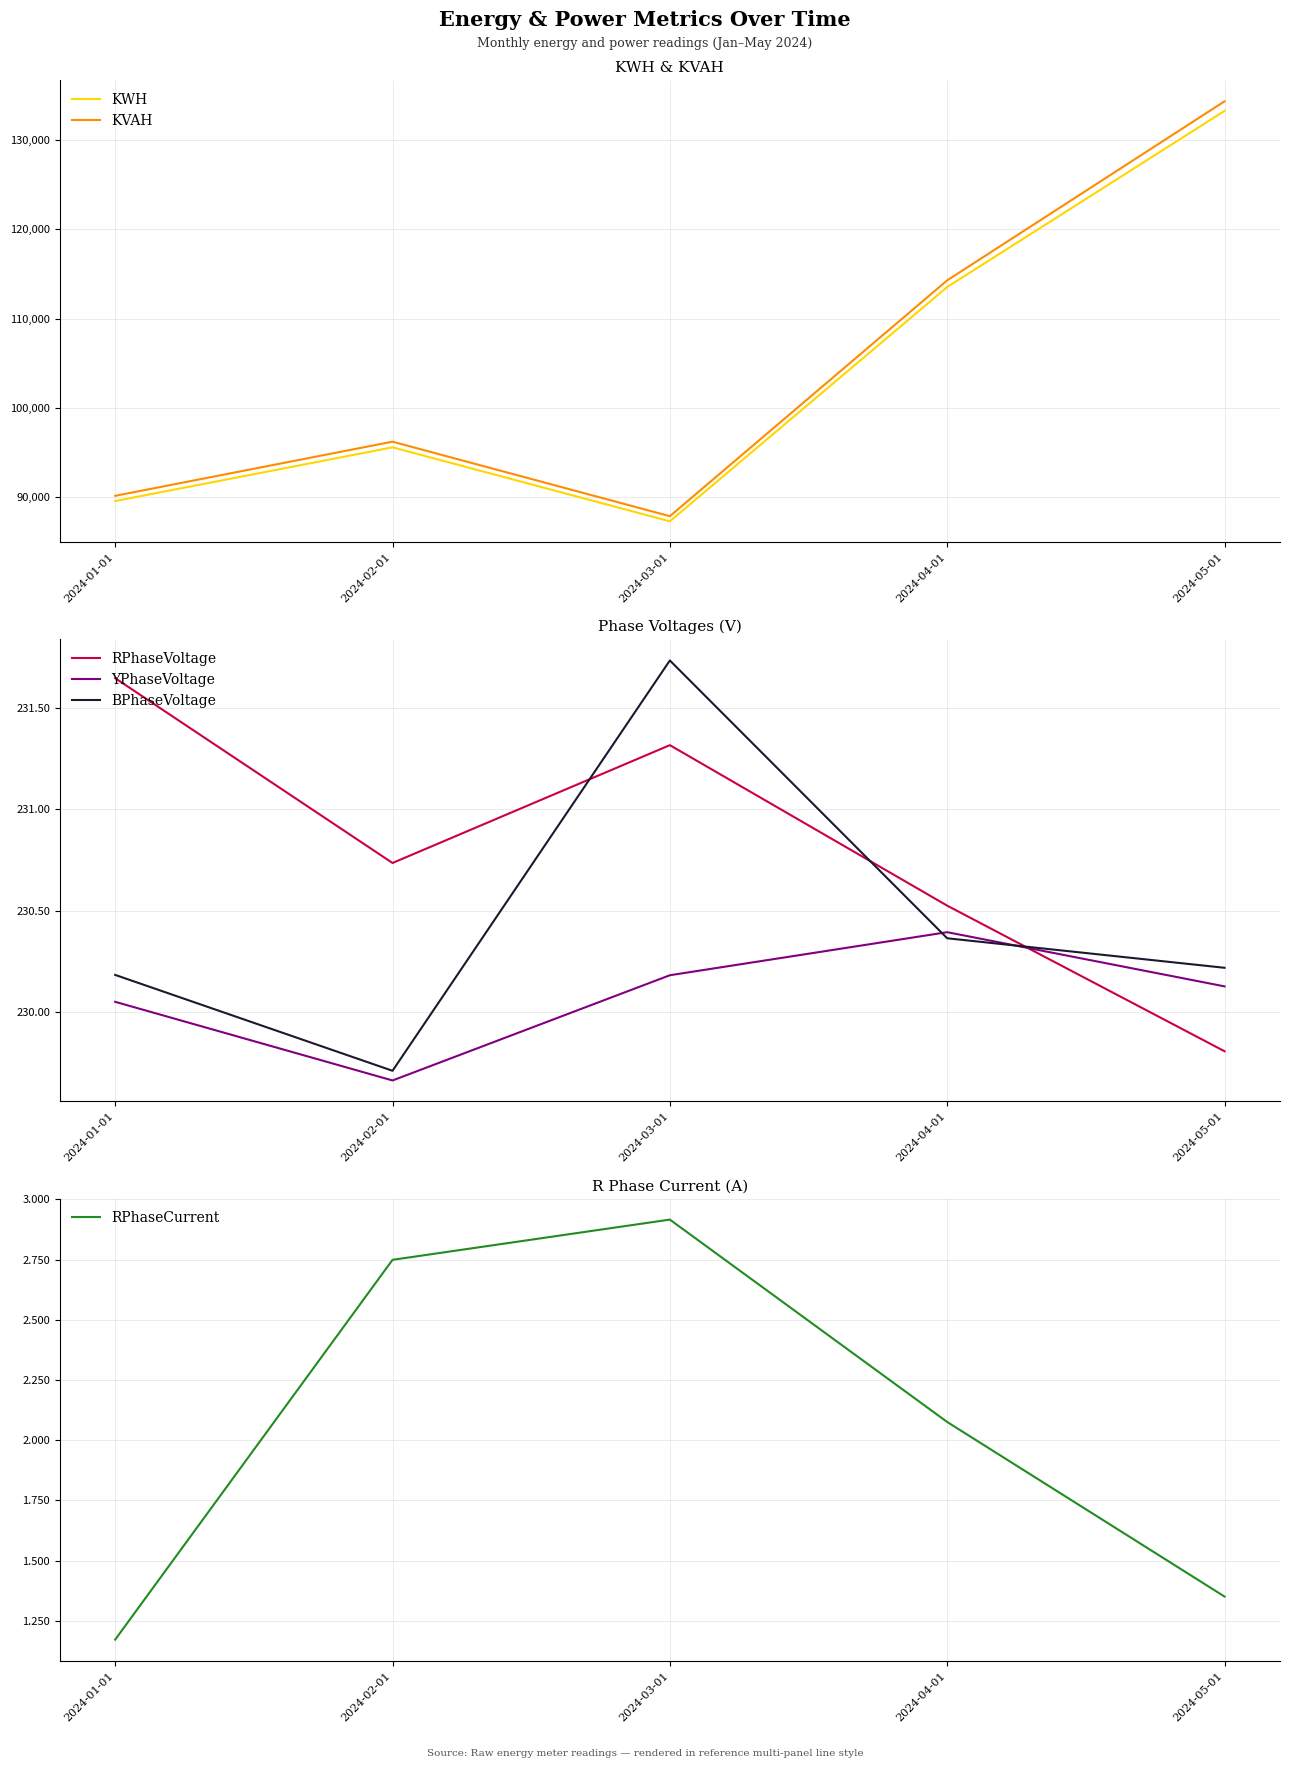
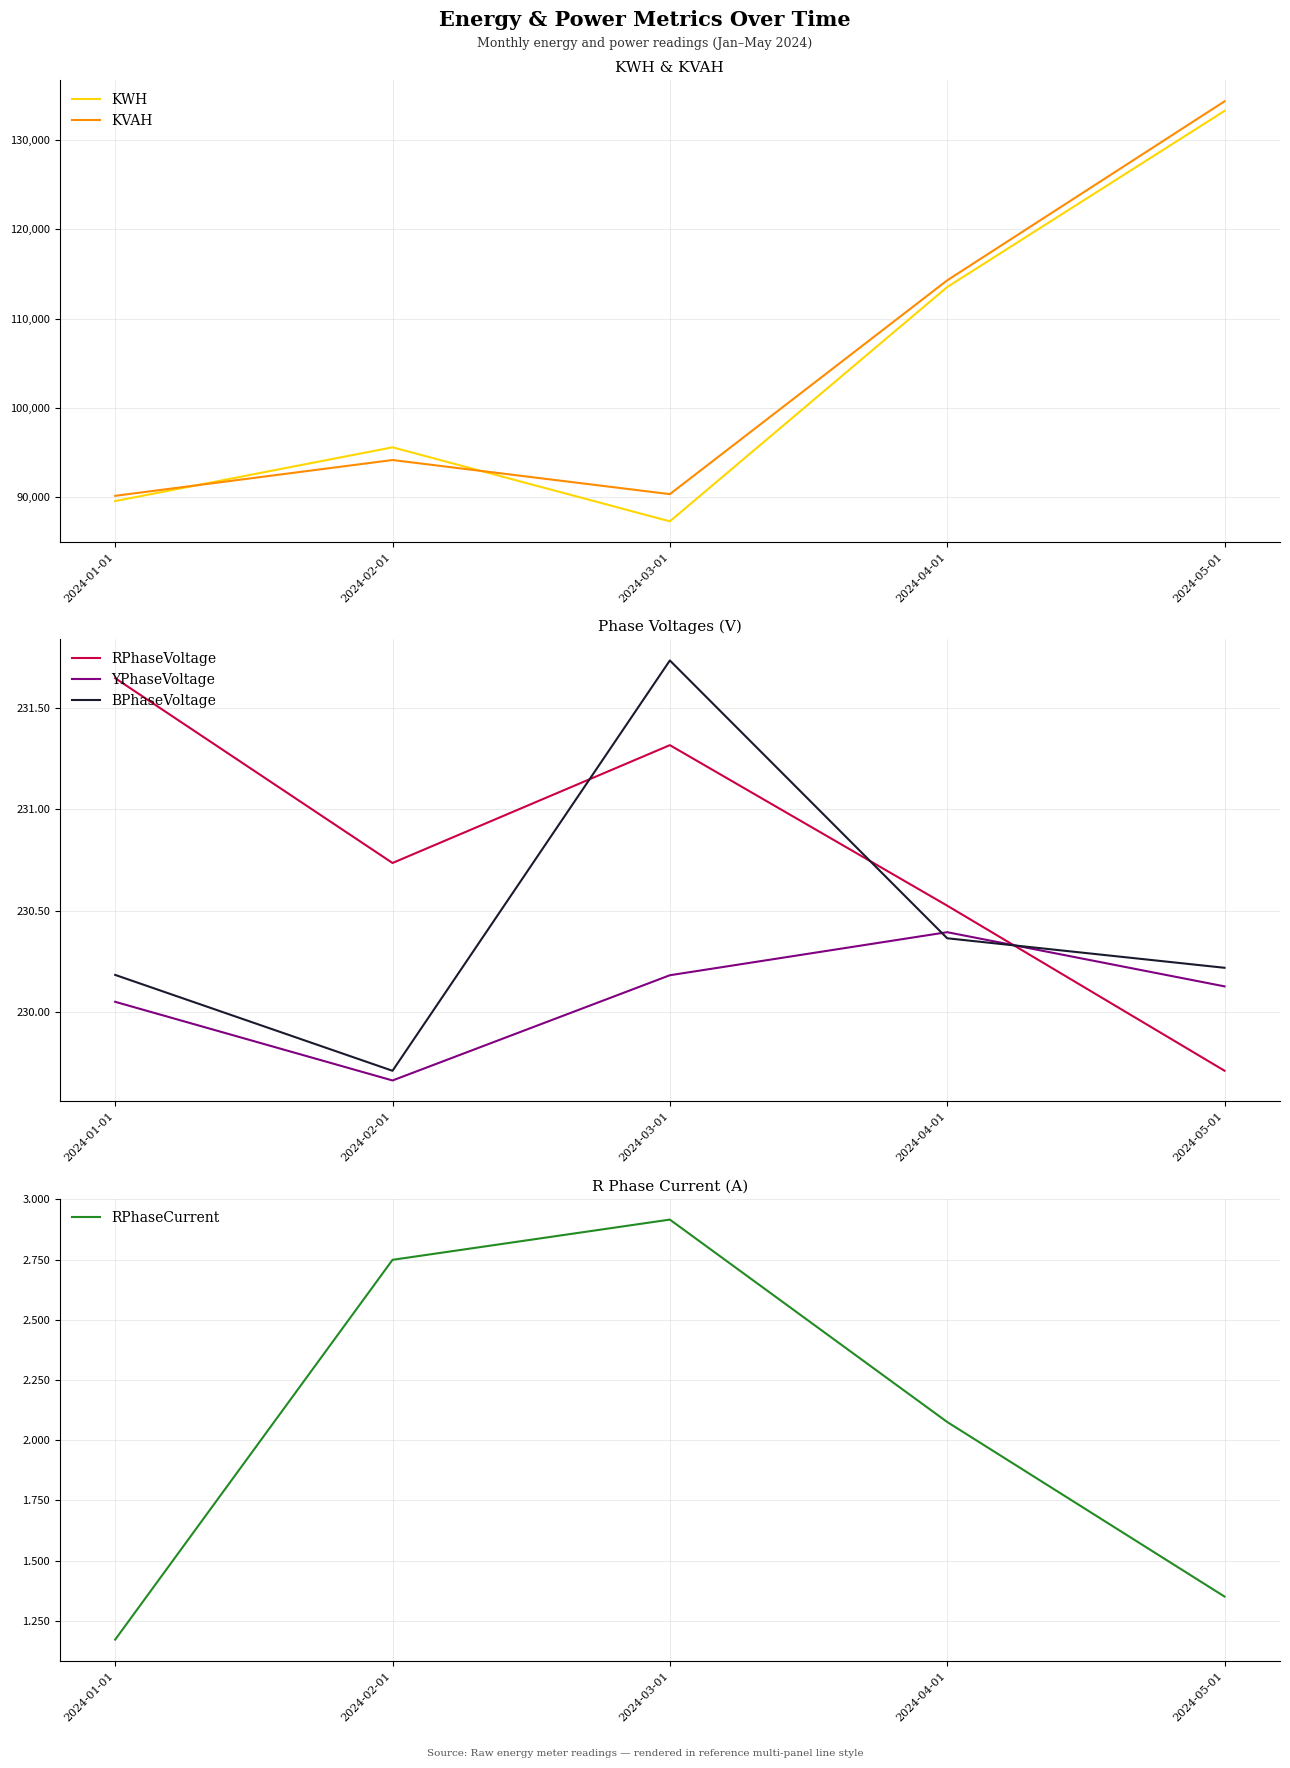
  {
    "KWH & KVAH": {
      "KWH": {
        "2024-01-01": "90,000",
        "2024-02-01": "96,000",
        "2024-03-01": "87,000",
        "2024-04-01": "114,000",
        "2024-05-01": "133,000"
      },
      "KVAH": {
        "2024-01-01": "90,000",
-       "2024-02-01": "96,000",
-       "2024-03-01": "88,000",
+       "2024-02-01": "94,000",
+       "2024-03-01": "90,000",
        "2024-04-01": "114,000",
        "2024-05-01": "134,000"
      }
    },
    "Phase Voltages (V)": {
      "RPhaseVoltage": {
        "2024-01-01": "231.65",
        "2024-02-01": "230.74",
        "2024-03-01": "231.32",
        "2024-04-01": "230.53",
-       "2024-05-01": "229.81"
+       "2024-05-01": "229.71"
      },
      "YPhaseVoltage": {
        "2024-01-01": "230.05",
        "2024-02-01": "229.66",
        "2024-03-01": "230.18",
        "2024-04-01": "230.40",
        "2024-05-01": "230.13"
      },
      "BPhaseVoltage": {
        "2024-01-01": "230.18",
        "2024-02-01": "229.71",
        "2024-03-01": "231.73",
        "2024-04-01": "230.37",
        "2024-05-01": "230.22"
      }
    },
    "R Phase Current (A)": {
      "2024-01-01": "1.17",
      "2024-02-01": "2.75",
      "2024-03-01": "2.92",
      "2024-04-01": "2.08",
      "2024-05-01": "1.35"
    }
  }
